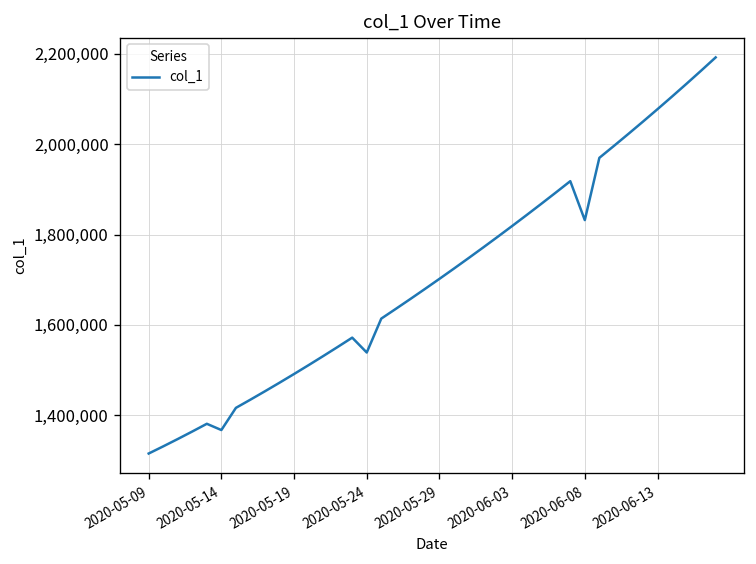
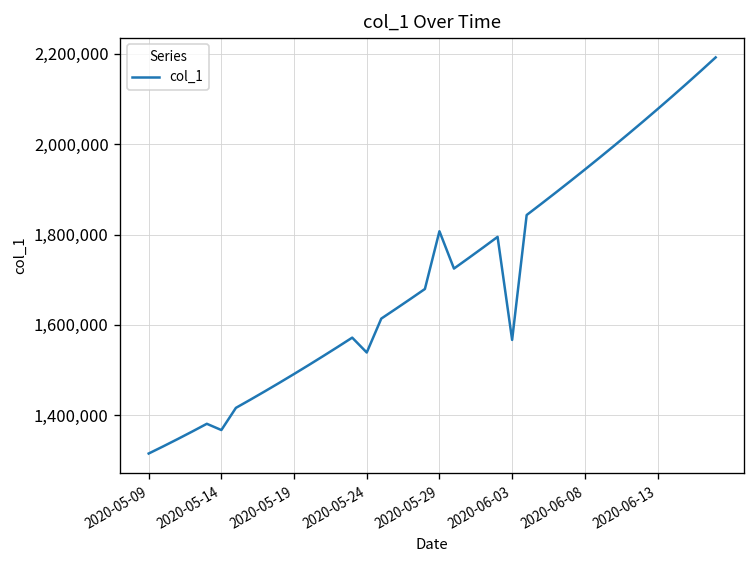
  {
    "2020-05-09": "1,320,000",
    "2020-05-14": "1,370,000",
    "2020-05-19": "1,490,000",
    "2020-05-24": "1,540,000",
-   "2020-05-29": "1,700,000",
-   "2020-06-03": "1,820,000",
-   "2020-06-08": "1,830,000",
+   "2020-05-29": "1,810,000",
+   "2020-06-03": "1,570,000",
+   "2020-06-08": "1,940,000",
    "2020-06-13": "2,080,000"
  }
